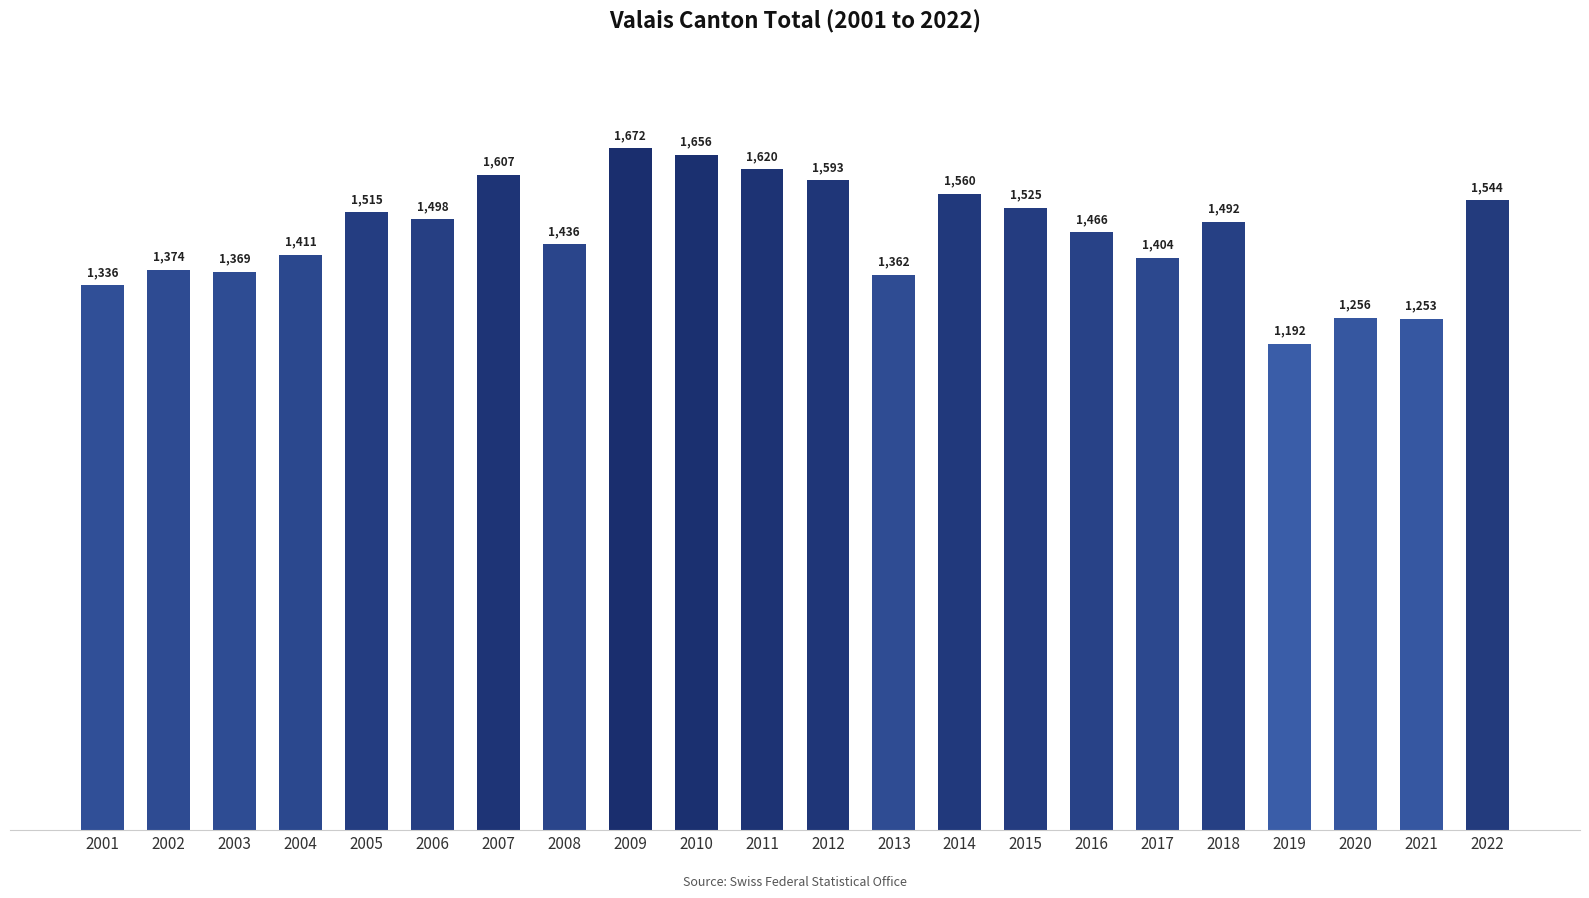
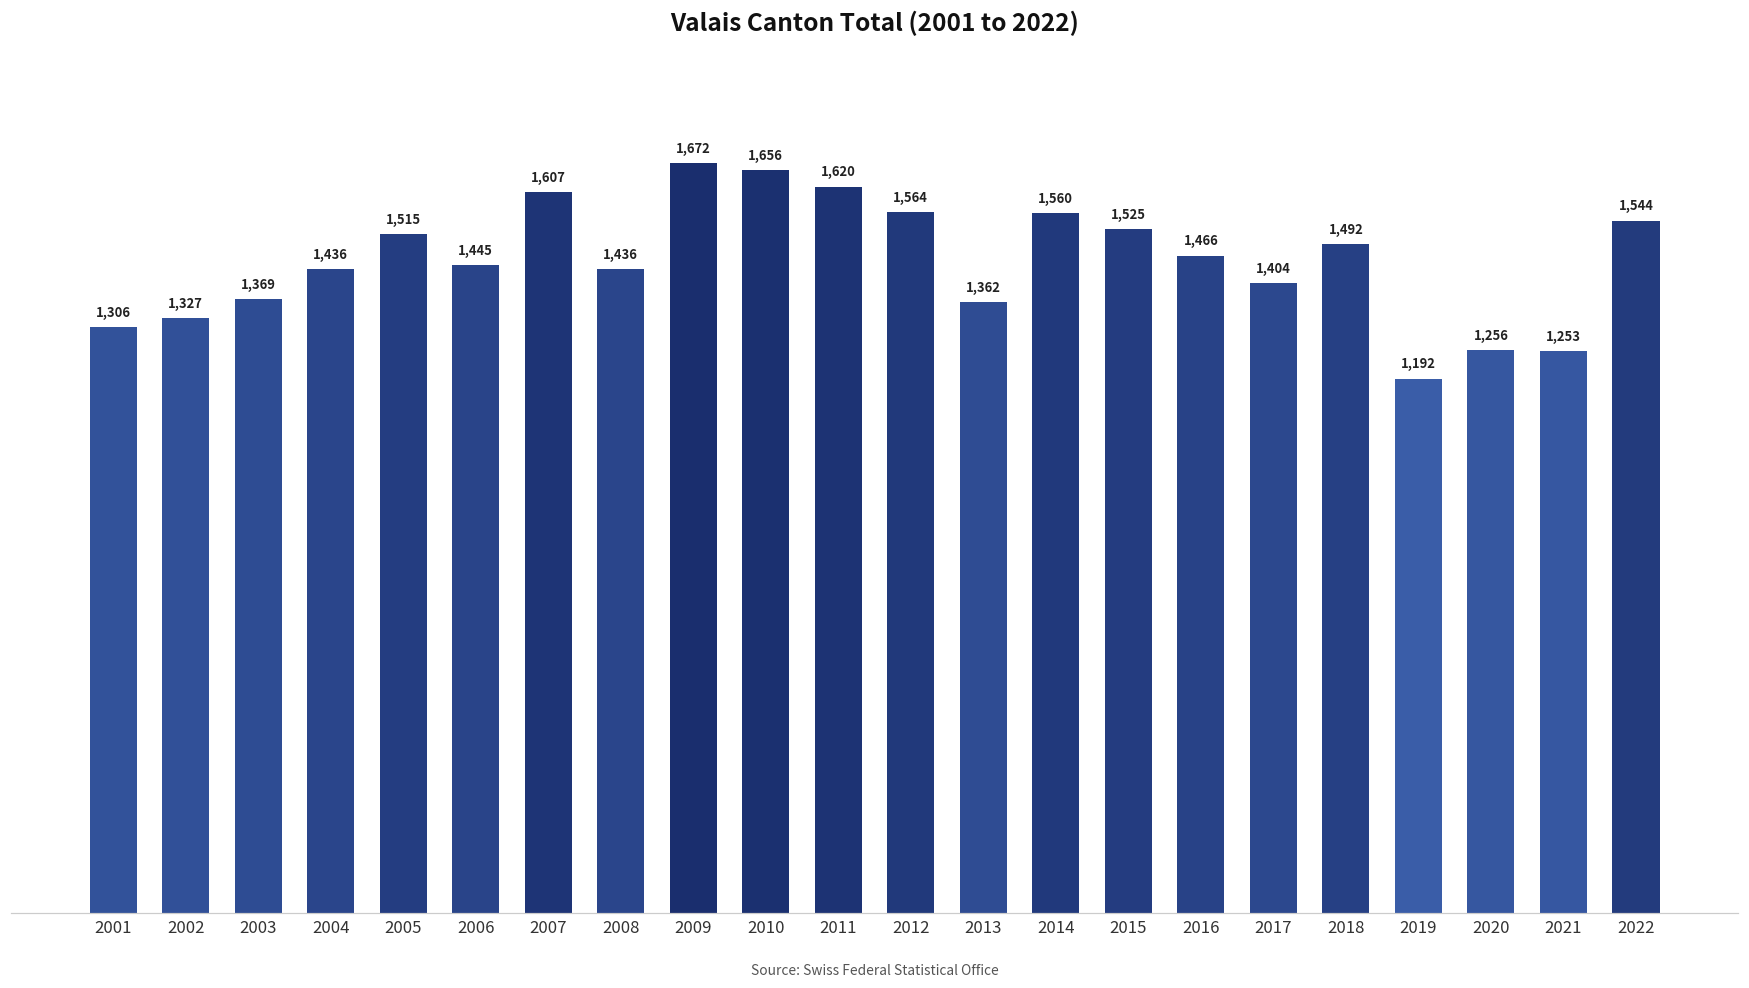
  {
-   "2001": "1,336",
-   "2002": "1,374",
+   "2001": "1,306",
+   "2002": "1,327",
    "2003": "1,369",
-   "2004": "1,411",
+   "2004": "1,436",
    "2005": "1,515",
-   "2006": "1,498",
+   "2006": "1,445",
    "2007": "1,607",
    "2008": "1,436",
    "2009": "1,672",
    "2010": "1,656",
    "2011": "1,620",
-   "2012": "1,593",
+   "2012": "1,564",
    "2013": "1,362",
    "2014": "1,560",
    "2015": "1,525",
    "2016": "1,466",
    "2017": "1,404",
    "2018": "1,492",
    "2019": "1,192",
    "2020": "1,256",
    "2021": "1,253",
    "2022": "1,544"
  }
